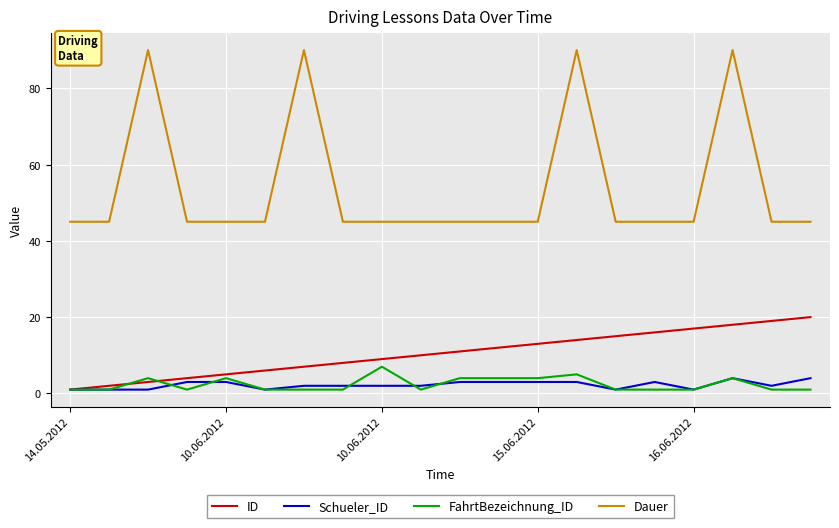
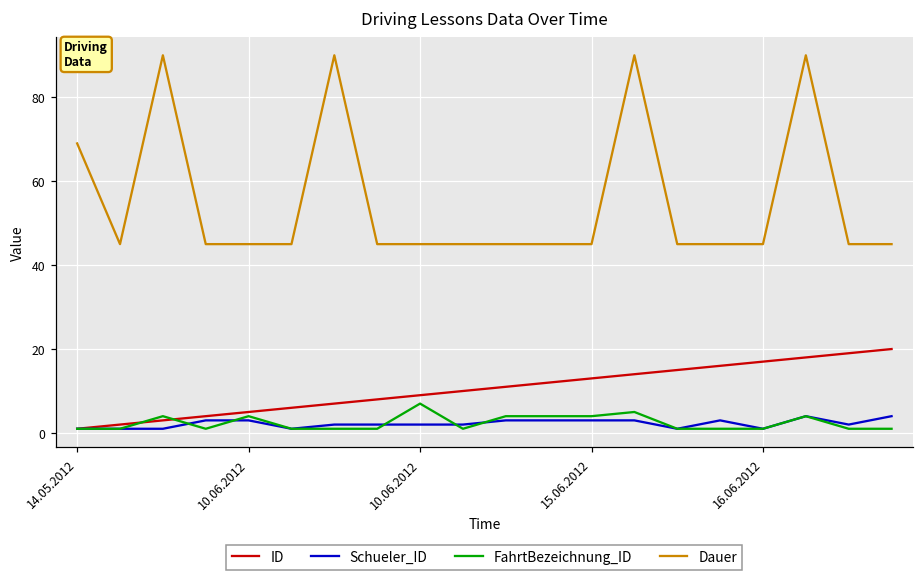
  {
    "Dauer": {
-     "14.05.2012": 45
+     "14.05.2012": 69
    }
  }
